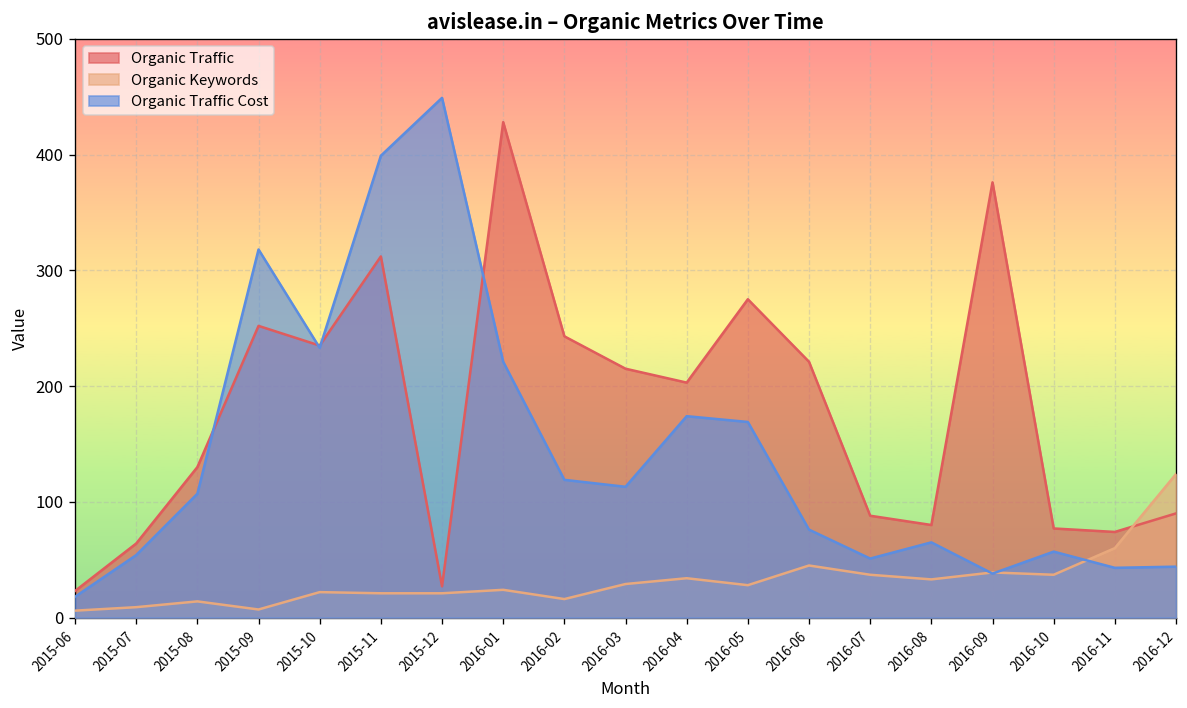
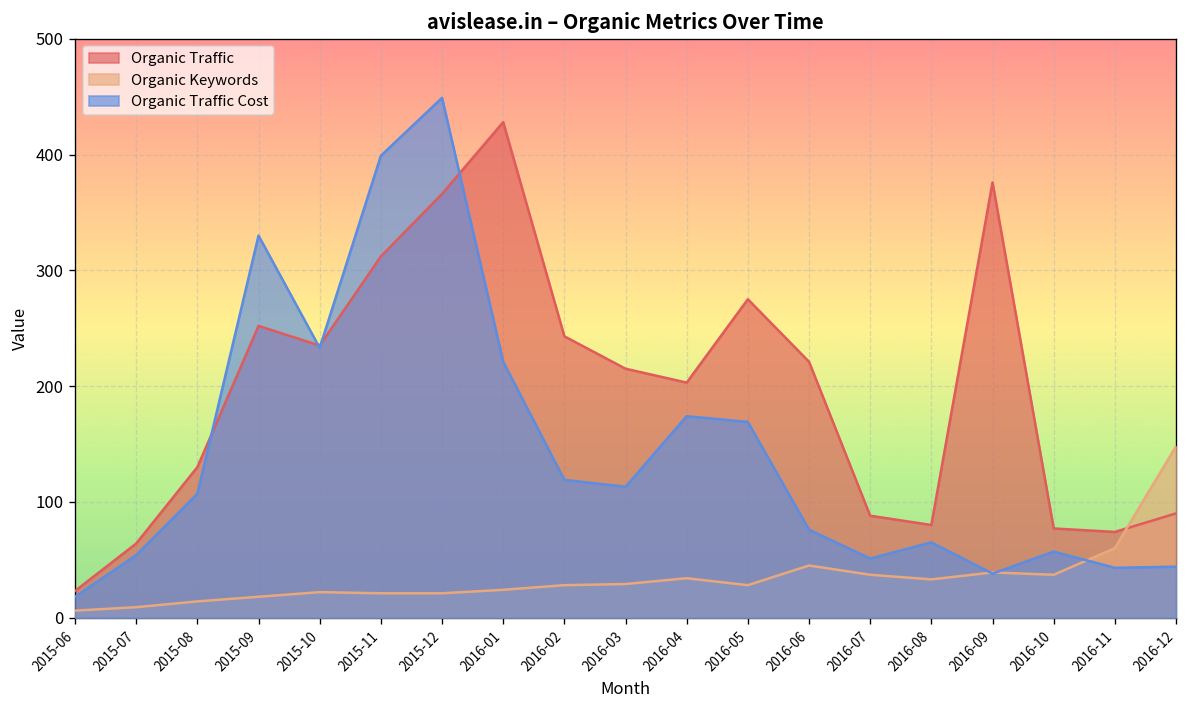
  {
    "Organic Traffic": {
      "2015-06": 20,
      "2015-07": 60,
      "2015-08": 130,
      "2015-09": 250,
      "2015-11": 310,
-     "2015-12": 30,
+     "2015-12": 370,
      "2016-01": 430,
      "2016-02": 240,
      "2016-03": 220,
      "2016-04": 200,
      "2016-05": 280,
      "2016-06": 220,
      "2016-07": 90,
      "2016-08": 80,
      "2016-09": 380,
      "2016-10": 80,
      "2016-11": 70,
      "2016-12": 90
    },
    "Organic Keywords": {
      "2015-06": 10,
      "2015-07": 10,
      "2015-08": 10,
-     "2015-09": 10,
+     "2015-09": 20,
      "2015-10": 20,
      "2015-11": 20,
      "2015-12": 20,
      "2016-01": 20,
-     "2016-02": 20,
+     "2016-02": 30,
      "2016-03": 30,
      "2016-04": 30,
      "2016-05": 30,
      "2016-06": 50,
      "2016-07": 40,
      "2016-08": 30,
      "2016-10": 40,
      "2016-11": 60,
-     "2016-12": 120
+     "2016-12": 150
    },
    "Organic Traffic Cost": {
      "2015-06": 20,
      "2015-07": 50,
      "2015-08": 110,
-     "2015-09": 320,
+     "2015-09": 330,
      "2015-11": 400,
      "2015-12": 450,
      "2016-01": 220,
      "2016-02": 120,
      "2016-03": 110,
      "2016-04": 170,
      "2016-05": 170,
      "2016-06": 80,
      "2016-07": 50,
      "2016-08": 70,
      "2016-10": 60,
      "2016-11": 40,
      "2016-12": 40
    }
  }
